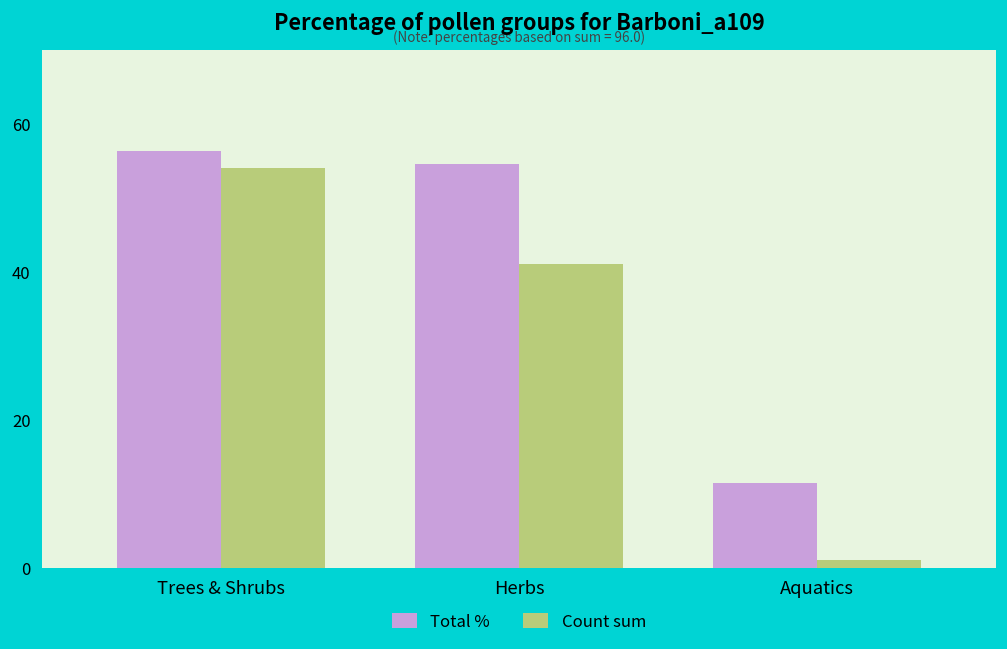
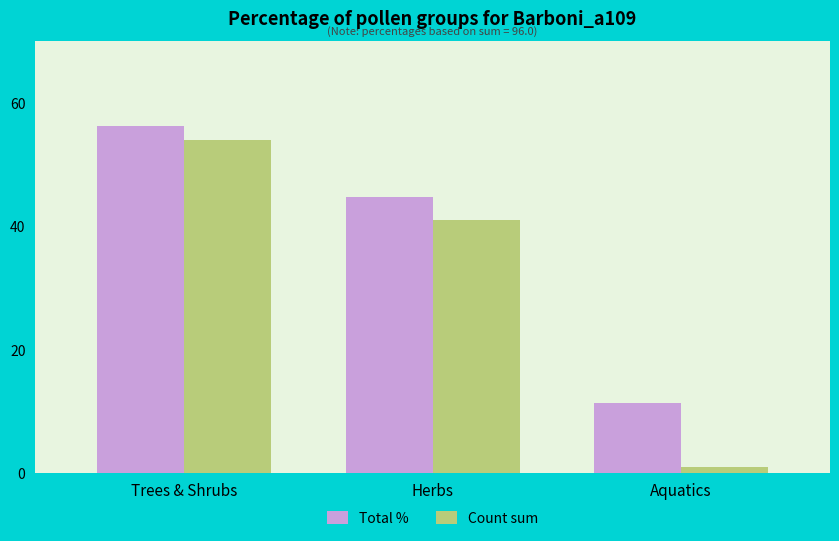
  {
    "Total %": {
      "Trees & Shrubs": 56,
-     "Herbs": 54,
+     "Herbs": 45,
      "Aquatics": 11
    },
    "Count sum": {
      "Trees & Shrubs": 54,
      "Herbs": 41,
      "Aquatics": 1
    }
  }
